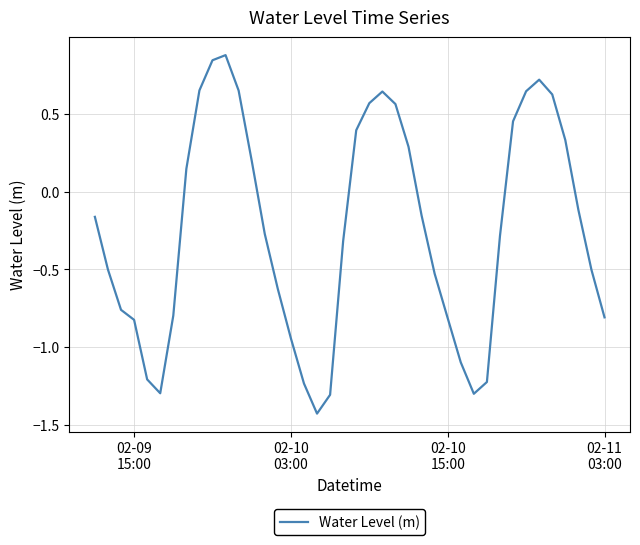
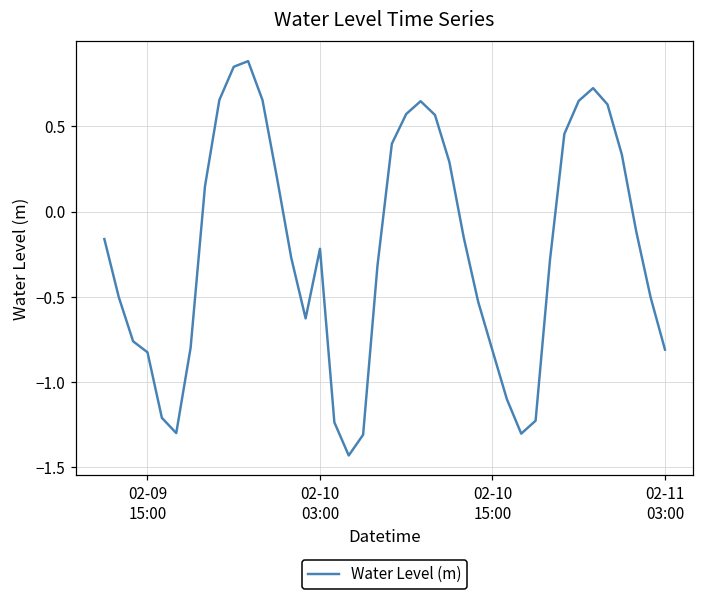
  {
    "02-09 15:00": -0.83,
-   "02-10 03:00": -0.94,
+   "02-10 03:00": -0.22,
    "02-10 15:00": -0.81,
    "02-11 03:00": -0.81
  }
